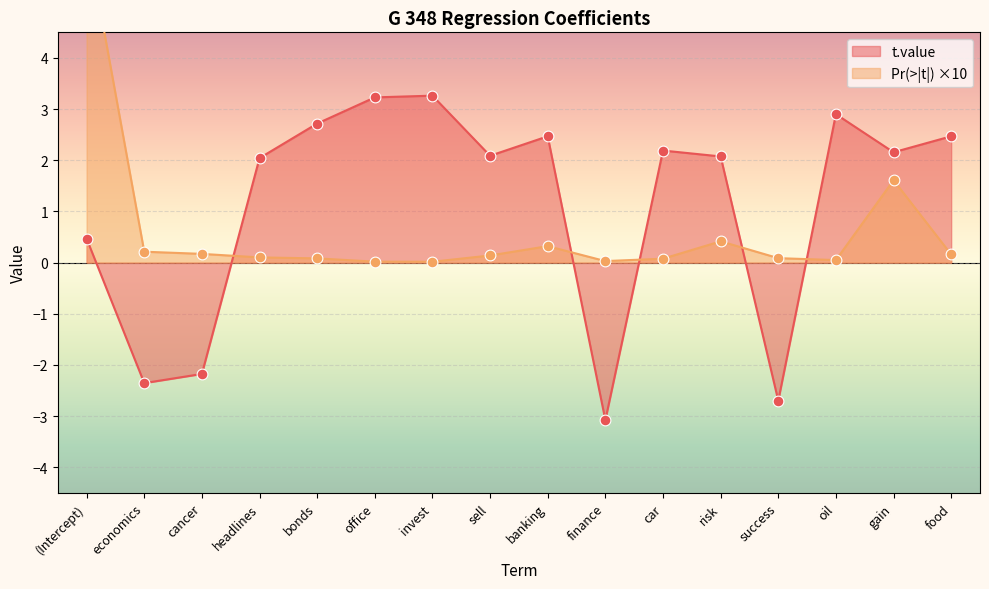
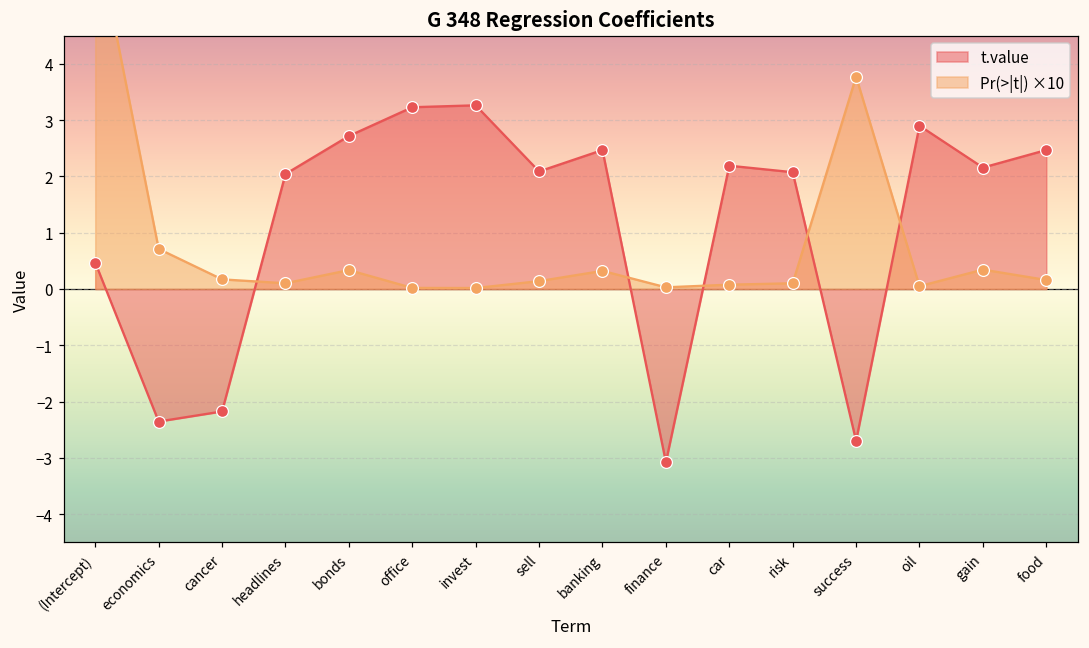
  {
    "Pr(>|t|) ×10": {
-     "economics": 0.2,
+     "economics": 0.7,
      "cancer": 0.2,
      "headlines": 0.1,
-     "bonds": 0.1,
+     "bonds": 0.3,
      "office": 0.0,
      "invest": 0.0,
      "sell": 0.1,
      "banking": 0.3,
      "car": 0.1,
-     "risk": 0.4,
-     "success": 0.1,
+     "risk": 0.1,
+     "success": 3.8,
      "oil": 0.0,
-     "gain": 1.6,
+     "gain": 0.3,
      "food": 0.2
    }
  }
